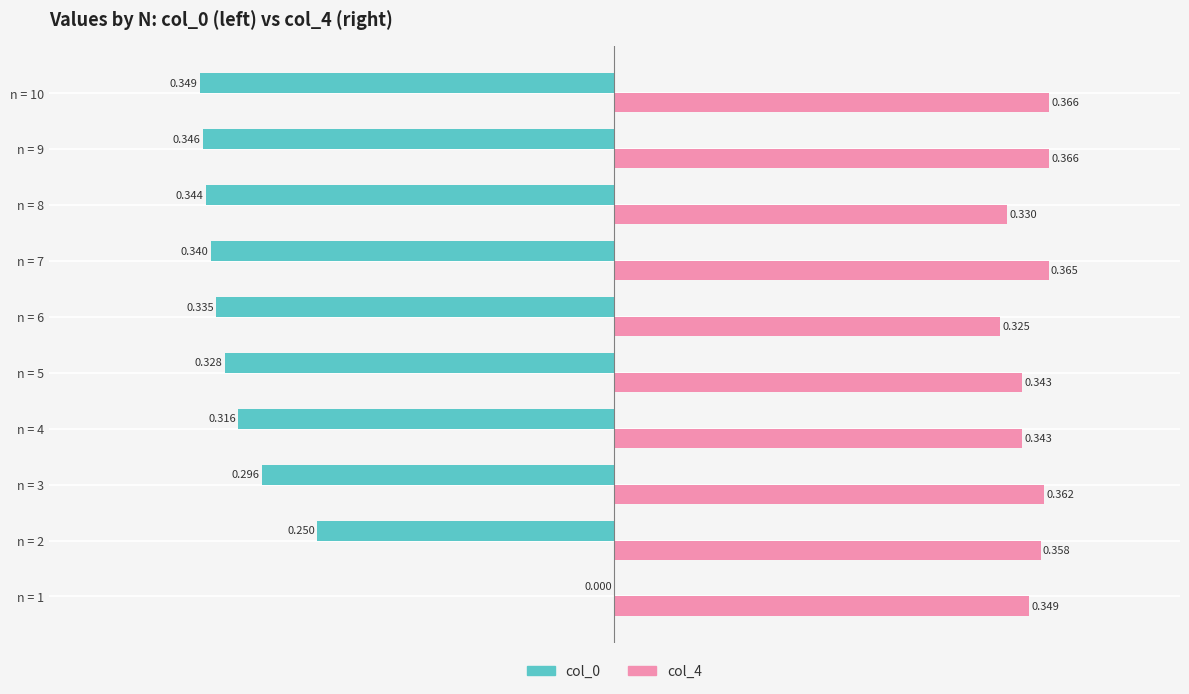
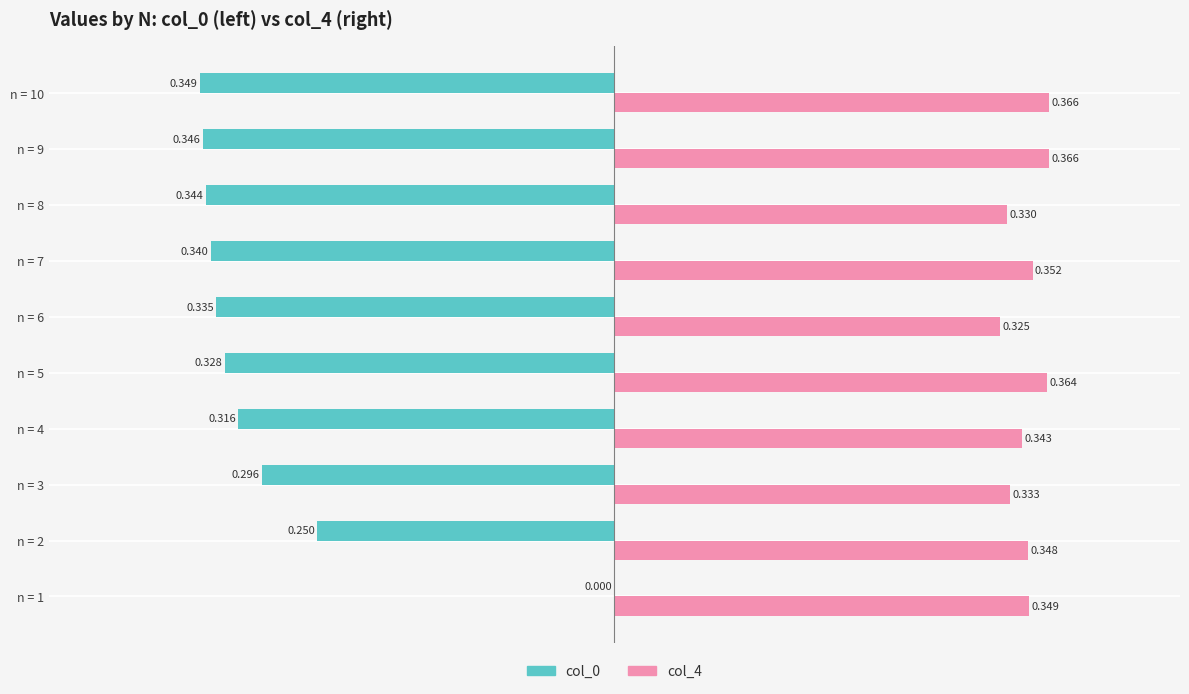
  {
    "col_0": {
      "n = 1": 0.000
    },
    "col_4": {
      "n = 10": 0.366,
      "n = 9": 0.366,
      "n = 8": 0.330,
-     "n = 7": 0.365,
+     "n = 7": 0.352,
      "n = 6": 0.325,
-     "n = 5": 0.343,
+     "n = 5": 0.364,
      "n = 4": 0.343,
-     "n = 3": 0.362,
-     "n = 2": 0.358,
+     "n = 3": 0.333,
+     "n = 2": 0.348,
      "n = 1": 0.349
    }
  }
